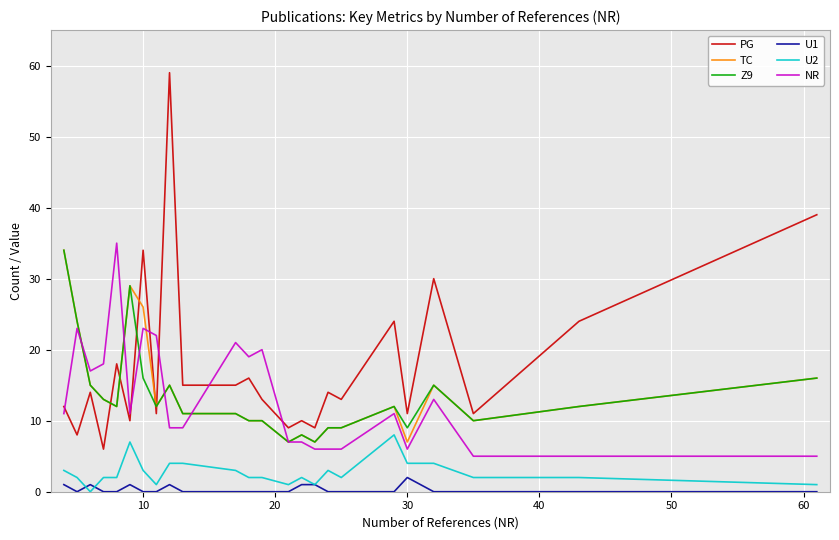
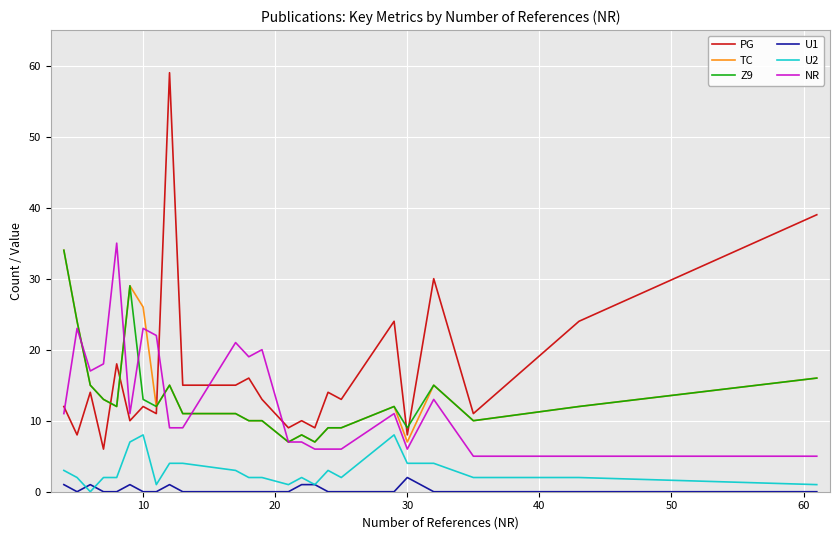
  {
    "PG": {
-     "10": 34,
-     "30": 11
+     "10": 12,
+     "30": 8
    },
    "TC": {
      "10": 26,
      "30": 7
    },
    "Z9": {
-     "10": 16,
+     "10": 13,
      "30": 9
    },
    "U1": {
      "10": 0,
      "30": 2
    },
    "U2": {
-     "10": 3,
+     "10": 8,
      "30": 4
    },
    "NR": {
      "10": 23,
      "30": 6
    }
  }
